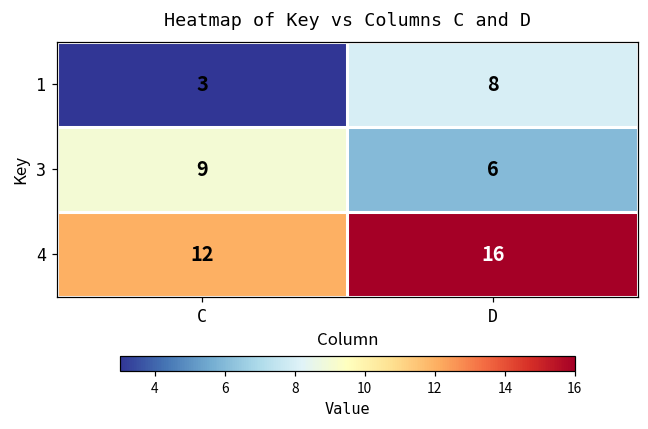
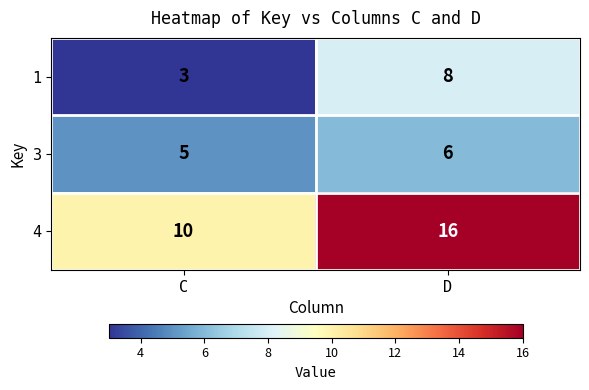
  {
    "1": {
      "C": 3,
      "D": 8
    },
    "3": {
-     "C": 9,
+     "C": 5,
      "D": 6
    },
    "4": {
-     "C": 12,
+     "C": 10,
      "D": 16
    }
  }
